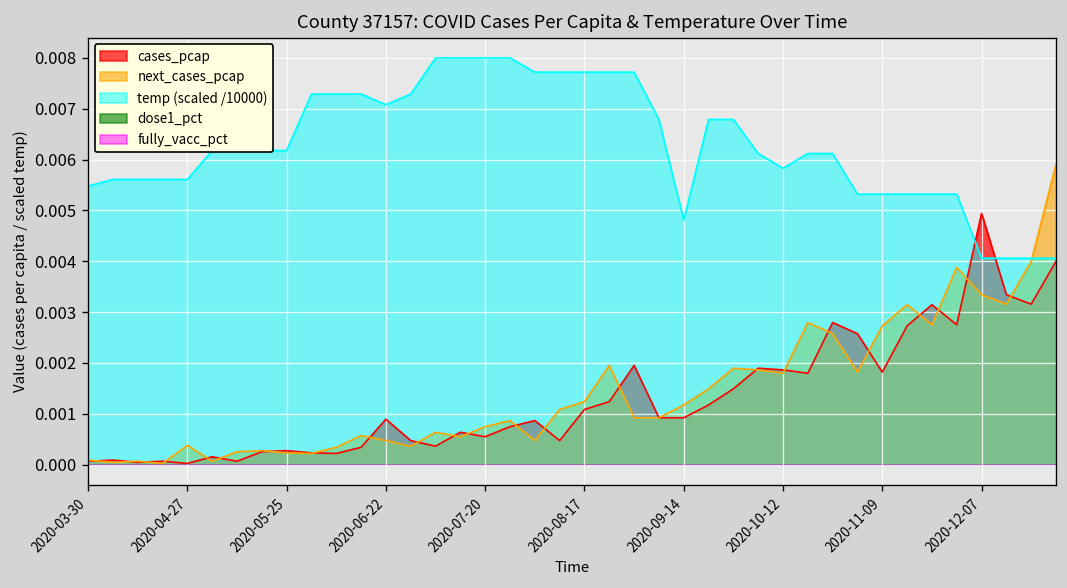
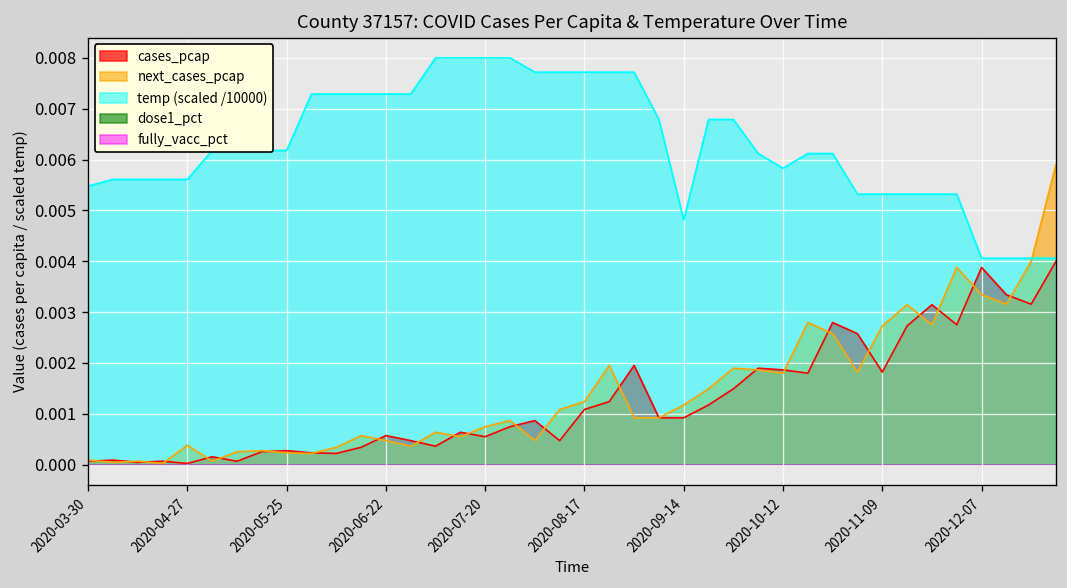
  {
    "cases_pcap": {
-     "2020-06-22": 0.0009,
+     "2020-06-22": 0.0006,
      "2020-07-20": 0.0005,
      "2020-08-17": 0.0011,
      "2020-09-14": 0.0009,
      "2020-10-12": 0.0019,
      "2020-11-09": 0.0018,
-     "2020-12-07": 0.0049
+     "2020-12-07": 0.0039
    },
    "next_cases_pcap": {
      "2020-04-27": 0.0004,
      "2020-06-22": 0.0005,
      "2020-07-20": 0.0007,
      "2020-08-17": 0.0012,
      "2020-09-14": 0.0012,
      "2020-10-12": 0.0018,
      "2020-11-09": 0.0027,
      "2020-12-07": 0.0033
    },
    "temp (scaled /10000)": {
      "2020-03-30": 0.0055,
      "2020-04-27": 0.0056,
      "2020-05-25": 0.0062,
-     "2020-06-22": 0.0071,
+     "2020-06-22": 0.0073,
      "2020-07-20": 0.0080,
      "2020-08-17": 0.0077,
      "2020-09-14": 0.0048,
      "2020-10-12": 0.0058,
      "2020-11-09": 0.0053,
      "2020-12-07": 0.0041
    },
    "fully_vacc_pct": {
      "2020-03-30": 0.0000,
      "2020-05-25": 0.0000,
      "2020-06-22": 0.0000,
      "2020-07-20": 0.0000,
      "2020-08-17": 0.0000,
      "2020-09-14": 0.0000,
      "2020-10-12": 0.0000,
      "2020-11-09": 0.0000,
      "2020-12-07": 0.0000
    }
  }
